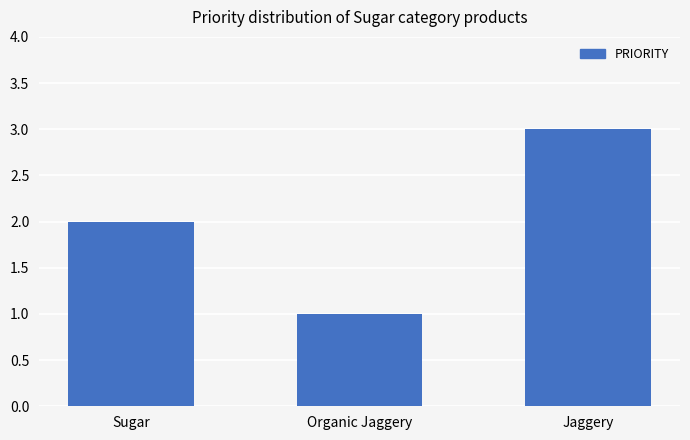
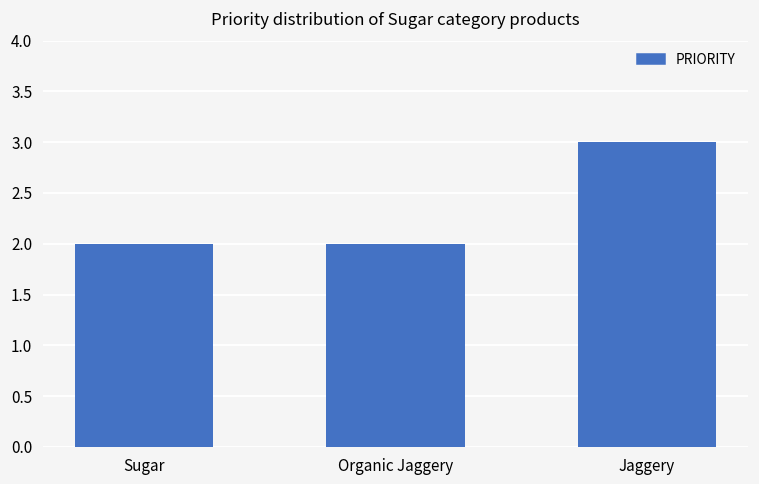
  {
    "Sugar": 2,
-   "Organic Jaggery": 1,
+   "Organic Jaggery": 2,
    "Jaggery": 3
  }
